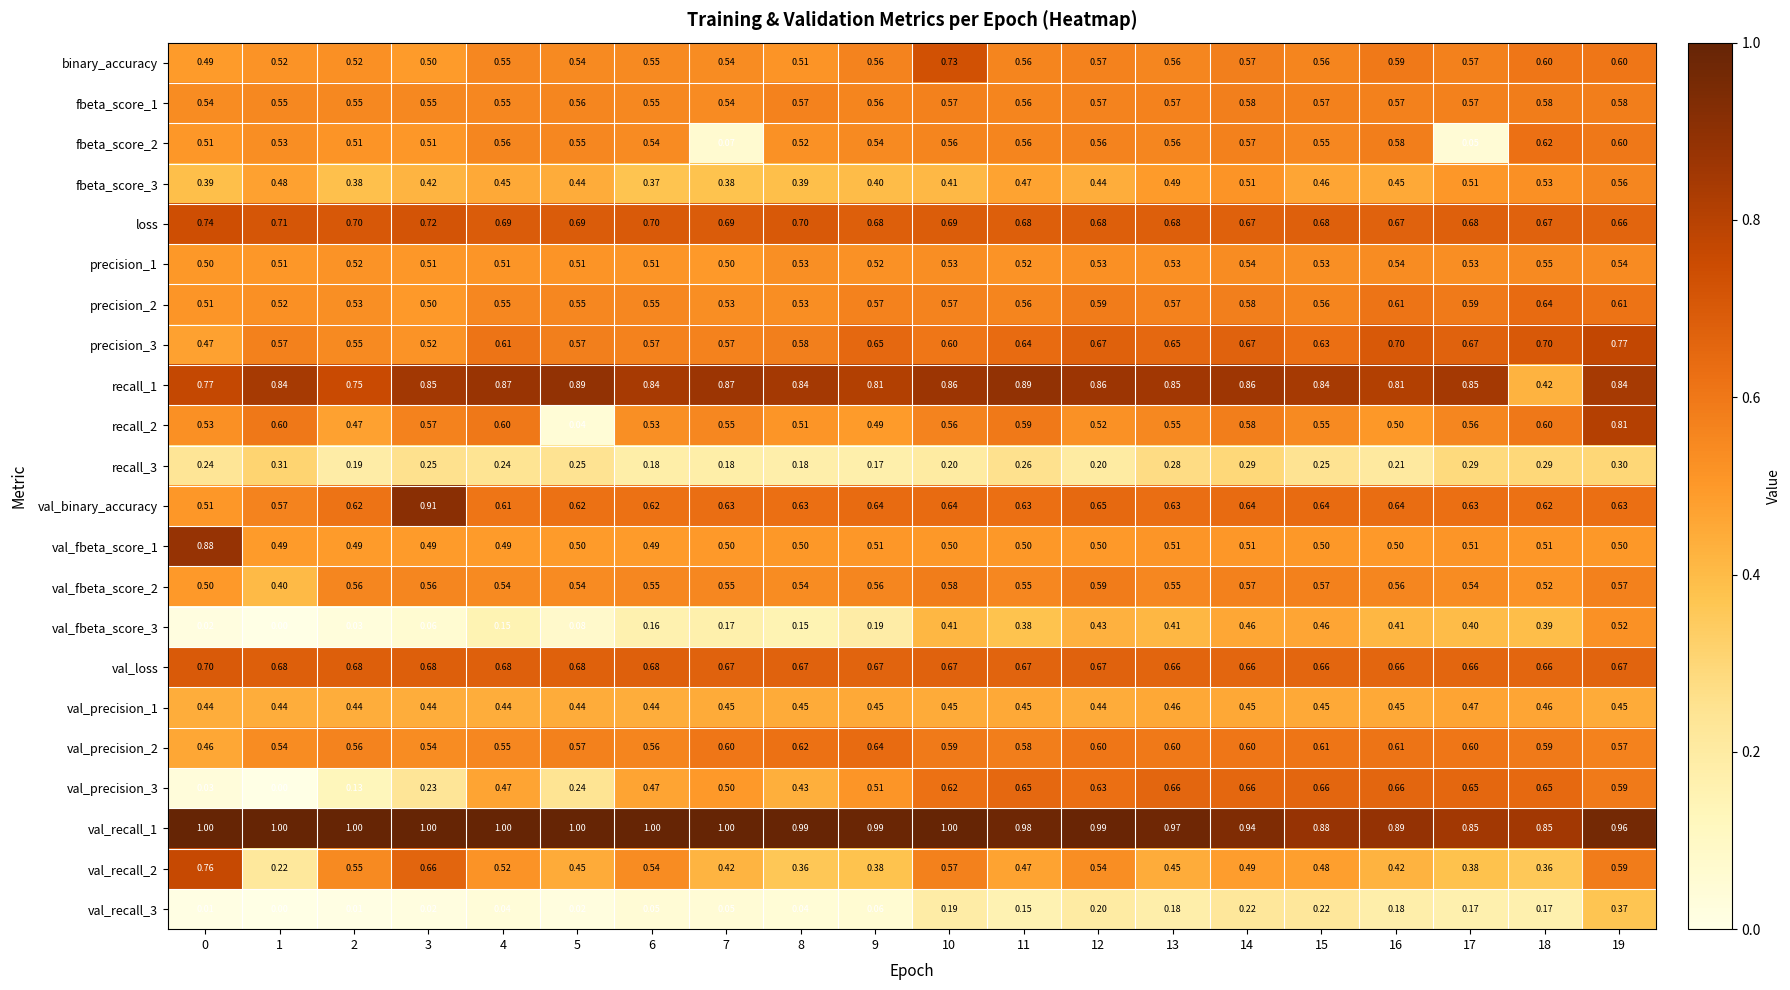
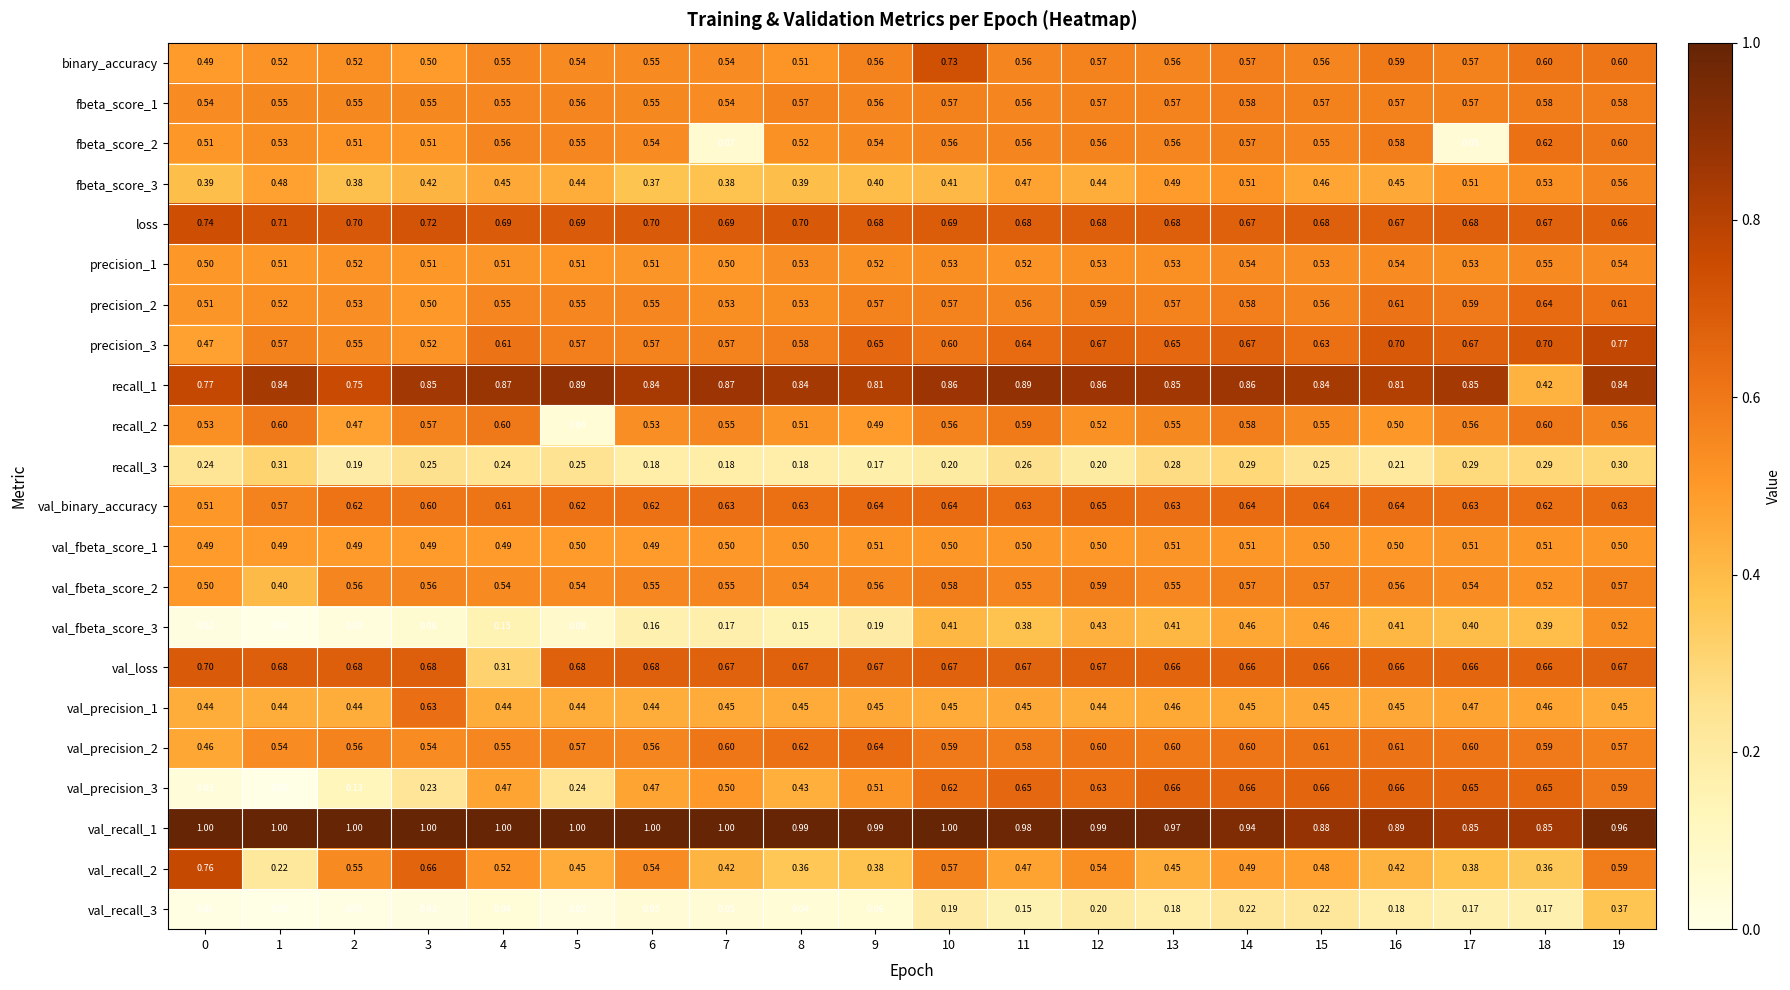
  {
    "recall_2": {
      "0": 0.53,
      "1": 0.60,
      "2": 0.47,
      "3": 0.57,
      "4": 0.60,
      "6": 0.53,
      "7": 0.55,
      "8": 0.51,
      "9": 0.49,
      "10": 0.56,
      "11": 0.59,
      "12": 0.52,
      "13": 0.55,
      "14": 0.58,
      "15": 0.55,
      "16": 0.50,
      "17": 0.56,
      "18": 0.60,
-     "19": 0.81
+     "19": 0.56
    },
    "val_binary_accuracy": {
      "0": 0.51,
      "1": 0.57,
      "2": 0.62,
-     "3": 0.91,
+     "3": 0.60,
      "4": 0.61,
      "5": 0.62,
      "6": 0.62,
      "7": 0.63,
      "8": 0.63,
      "9": 0.64,
      "10": 0.64,
      "11": 0.63,
      "12": 0.65,
      "13": 0.63,
      "14": 0.64,
      "15": 0.64,
      "16": 0.64,
      "17": 0.63,
      "18": 0.62,
      "19": 0.63
    },
    "val_fbeta_score_1": {
-     "0": 0.88,
+     "0": 0.49,
      "1": 0.49,
      "2": 0.49,
      "3": 0.49,
      "4": 0.49,
      "5": 0.50,
      "6": 0.49,
      "7": 0.50,
      "8": 0.50,
      "9": 0.51,
      "10": 0.50,
      "11": 0.50,
      "12": 0.50,
      "13": 0.51,
      "14": 0.51,
      "15": 0.50,
      "16": 0.50,
      "17": 0.51,
      "18": 0.51,
      "19": 0.50
    },
    "val_loss": {
      "0": 0.70,
      "1": 0.68,
      "2": 0.68,
      "3": 0.68,
-     "4": 0.68,
+     "4": 0.31,
      "5": 0.68,
      "6": 0.68,
      "7": 0.67,
      "8": 0.67,
      "9": 0.67,
      "10": 0.67,
      "11": 0.67,
      "12": 0.67,
      "13": 0.66,
      "14": 0.66,
      "15": 0.66,
      "16": 0.66,
      "17": 0.66,
      "18": 0.66,
      "19": 0.67
    },
    "val_precision_1": {
      "0": 0.44,
      "1": 0.44,
      "2": 0.44,
-     "3": 0.44,
+     "3": 0.63,
      "4": 0.44,
      "5": 0.44,
      "6": 0.44,
      "7": 0.45,
      "8": 0.45,
      "9": 0.45,
      "10": 0.45,
      "11": 0.45,
      "12": 0.44,
      "13": 0.46,
      "14": 0.45,
      "15": 0.45,
      "16": 0.45,
      "17": 0.47,
      "18": 0.46,
      "19": 0.45
    }
  }
